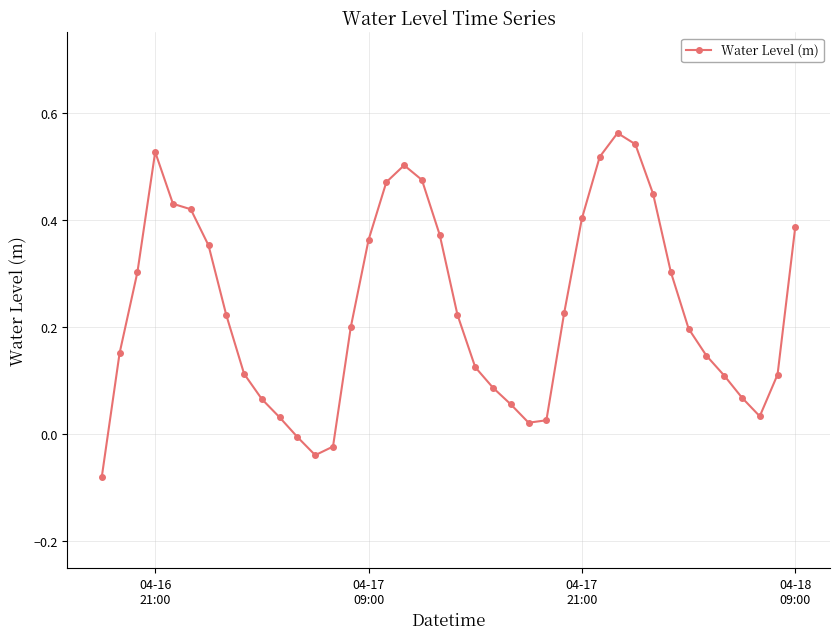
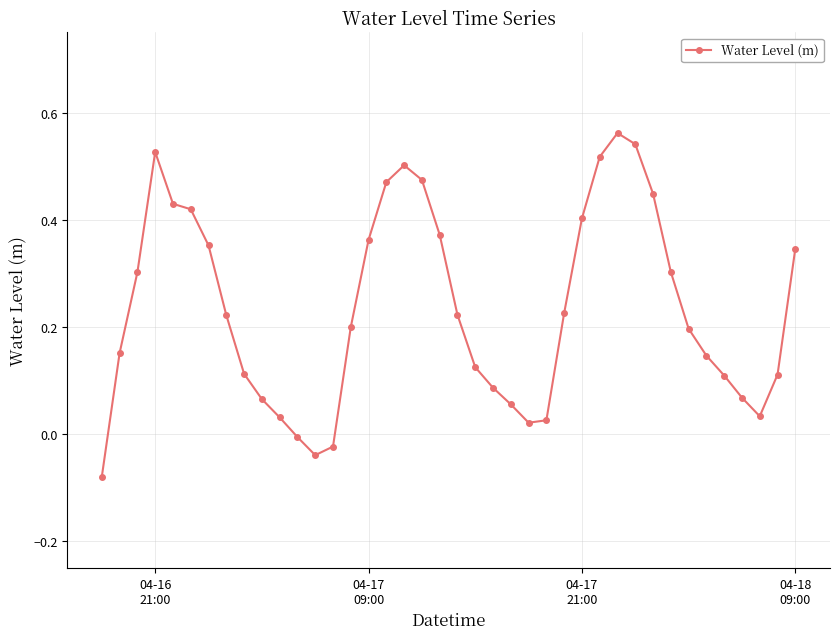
  {
    "04-16 21:00": 0.53,
    "04-17 09:00": 0.36,
    "04-17 21:00": 0.40,
-   "04-18 09:00": 0.39
+   "04-18 09:00": 0.35
  }
